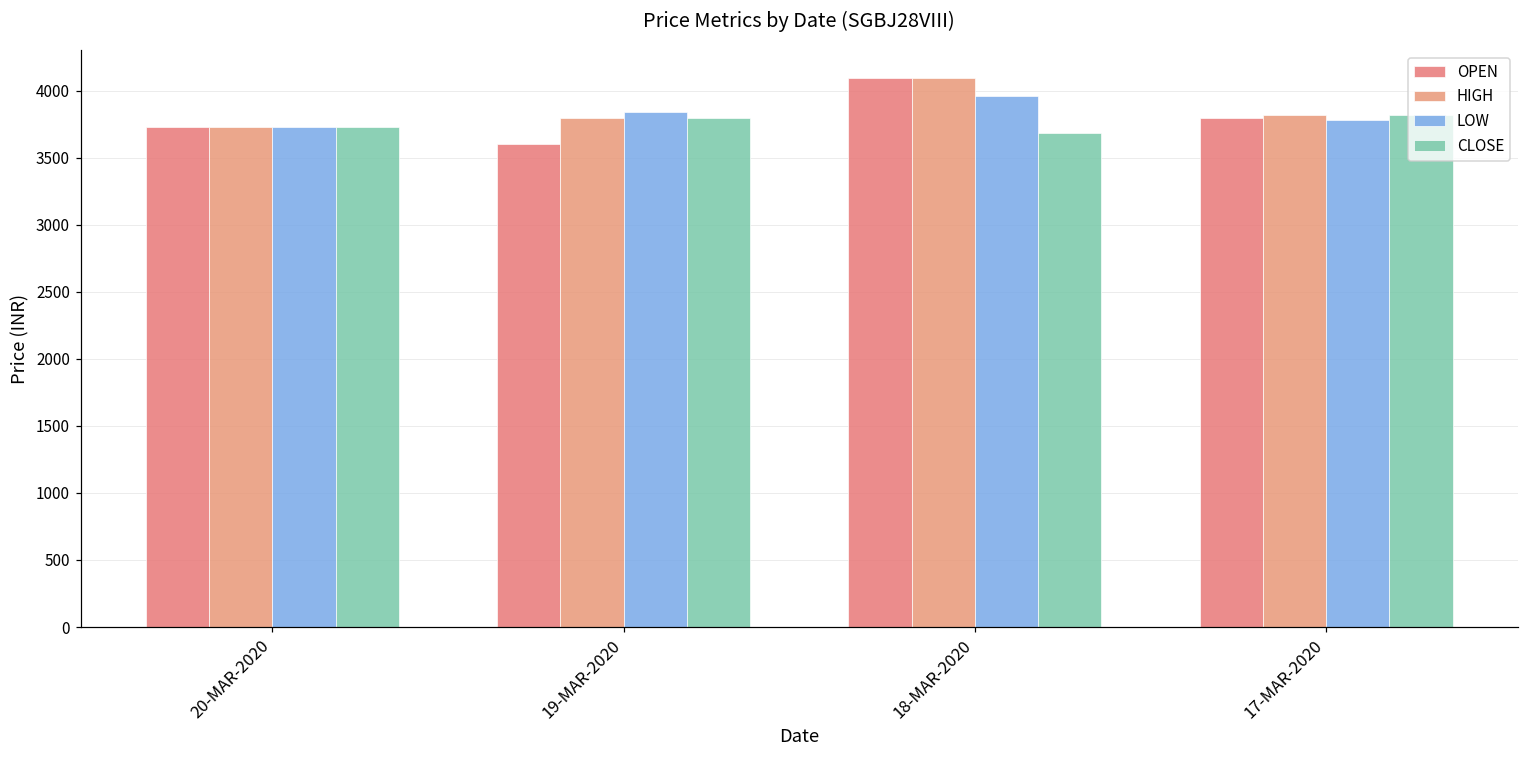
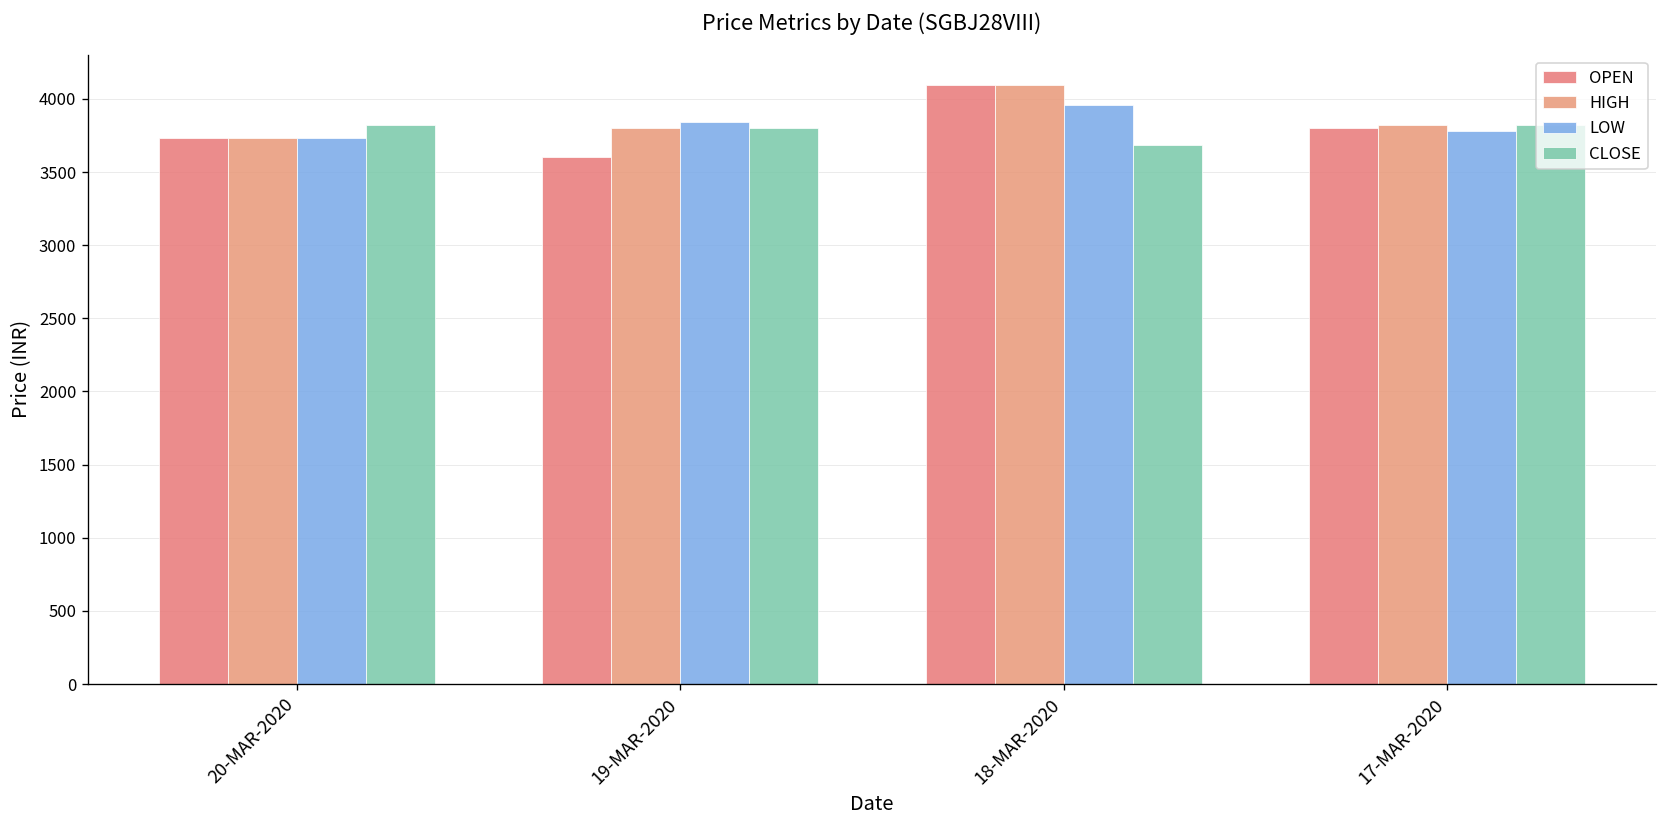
  {
    "LOW": {
      "20-MAR-2020": 3730,
      "19-MAR-2020": 3840,
      "18-MAR-2020": 3960,
      "17-MAR-2020": 3780
    },
    "CLOSE": {
-     "20-MAR-2020": 3730,
+     "20-MAR-2020": 3820,
      "19-MAR-2020": 3800,
      "18-MAR-2020": 3680
    }
  }
